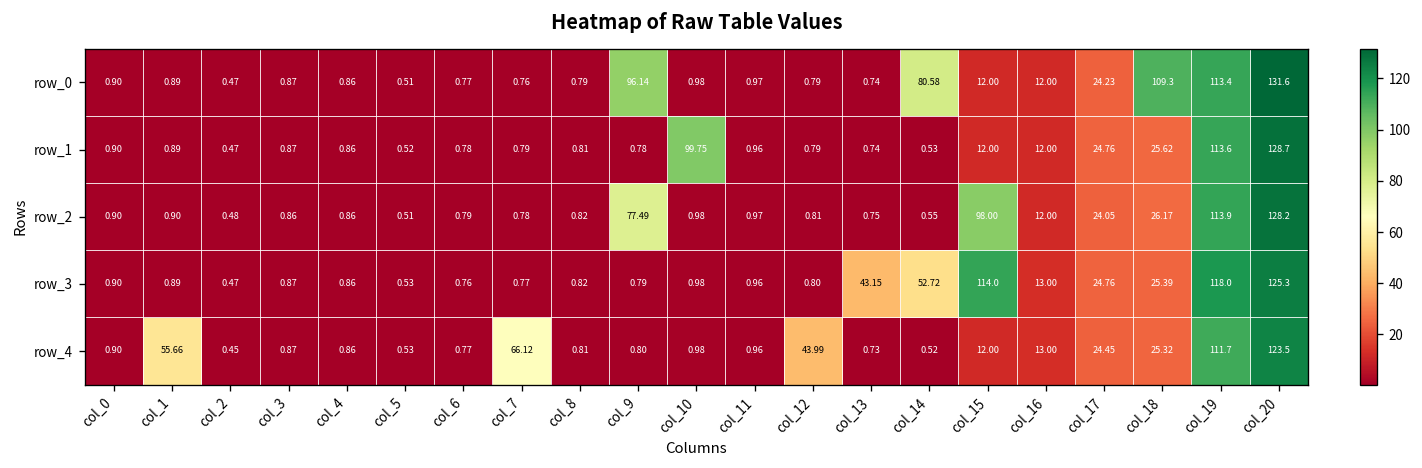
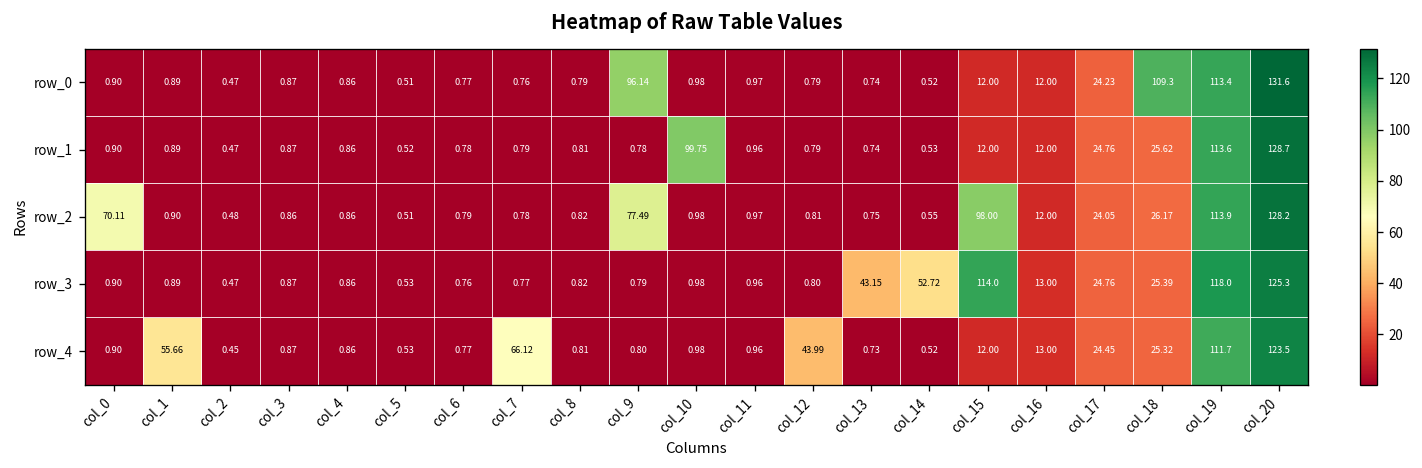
  {
    "row_0": {
      "col_0": 0.90,
      "col_1": 0.89,
      "col_2": 0.47,
      "col_3": 0.87,
      "col_4": 0.86,
      "col_5": 0.51,
      "col_6": 0.77,
      "col_7": 0.76,
      "col_8": 0.79,
      "col_9": 96.14,
      "col_10": 0.98,
      "col_11": 0.97,
      "col_12": 0.79,
      "col_13": 0.74,
-     "col_14": 80.58,
+     "col_14": 0.52,
      "col_15": 12.00,
      "col_16": 12.00,
      "col_17": 24.23,
      "col_18": 109.3,
      "col_19": 113.4,
      "col_20": 131.6
    },
    "row_1": {
      "col_0": 0.90,
      "col_1": 0.89,
      "col_2": 0.47,
      "col_3": 0.87,
      "col_4": 0.86,
      "col_5": 0.52,
      "col_6": 0.78,
      "col_7": 0.79,
      "col_8": 0.81,
      "col_9": 0.78,
      "col_10": 99.75,
      "col_11": 0.96,
      "col_12": 0.79,
      "col_13": 0.74,
      "col_14": 0.53,
      "col_15": 12.00,
      "col_16": 12.00,
      "col_17": 24.76,
      "col_18": 25.62,
      "col_19": 113.6,
      "col_20": 128.7
    },
    "row_2": {
-     "col_0": 0.90,
+     "col_0": 70.11,
      "col_1": 0.90,
      "col_2": 0.48,
      "col_3": 0.86,
      "col_4": 0.86,
      "col_5": 0.51,
      "col_6": 0.79,
      "col_7": 0.78,
      "col_8": 0.82,
      "col_9": 77.49,
      "col_10": 0.98,
      "col_11": 0.97,
      "col_12": 0.81,
      "col_13": 0.75,
      "col_14": 0.55,
      "col_15": 98.00,
      "col_16": 12.00,
      "col_17": 24.05,
      "col_18": 26.17,
      "col_19": 113.9,
      "col_20": 128.2
    },
    "row_3": {
      "col_0": 0.90,
      "col_1": 0.89,
      "col_2": 0.47,
      "col_3": 0.87,
      "col_4": 0.86,
      "col_5": 0.53,
      "col_6": 0.76,
      "col_7": 0.77,
      "col_8": 0.82,
      "col_9": 0.79,
      "col_10": 0.98,
      "col_11": 0.96,
      "col_12": 0.80,
      "col_13": 43.15,
      "col_14": 52.72,
      "col_15": 114.0,
      "col_16": 13.00,
      "col_17": 24.76,
      "col_18": 25.39,
      "col_19": 118.0,
      "col_20": 125.3
    },
    "row_4": {
      "col_0": 0.90,
      "col_1": 55.66,
      "col_2": 0.45,
      "col_3": 0.87,
      "col_4": 0.86,
      "col_5": 0.53,
      "col_6": 0.77,
      "col_7": 66.12,
      "col_8": 0.81,
      "col_9": 0.80,
      "col_10": 0.98,
      "col_11": 0.96,
      "col_12": 43.99,
      "col_13": 0.73,
      "col_14": 0.52,
      "col_15": 12.00,
      "col_16": 13.00,
      "col_17": 24.45,
      "col_18": 25.32,
      "col_19": 111.7,
      "col_20": 123.5
    }
  }
